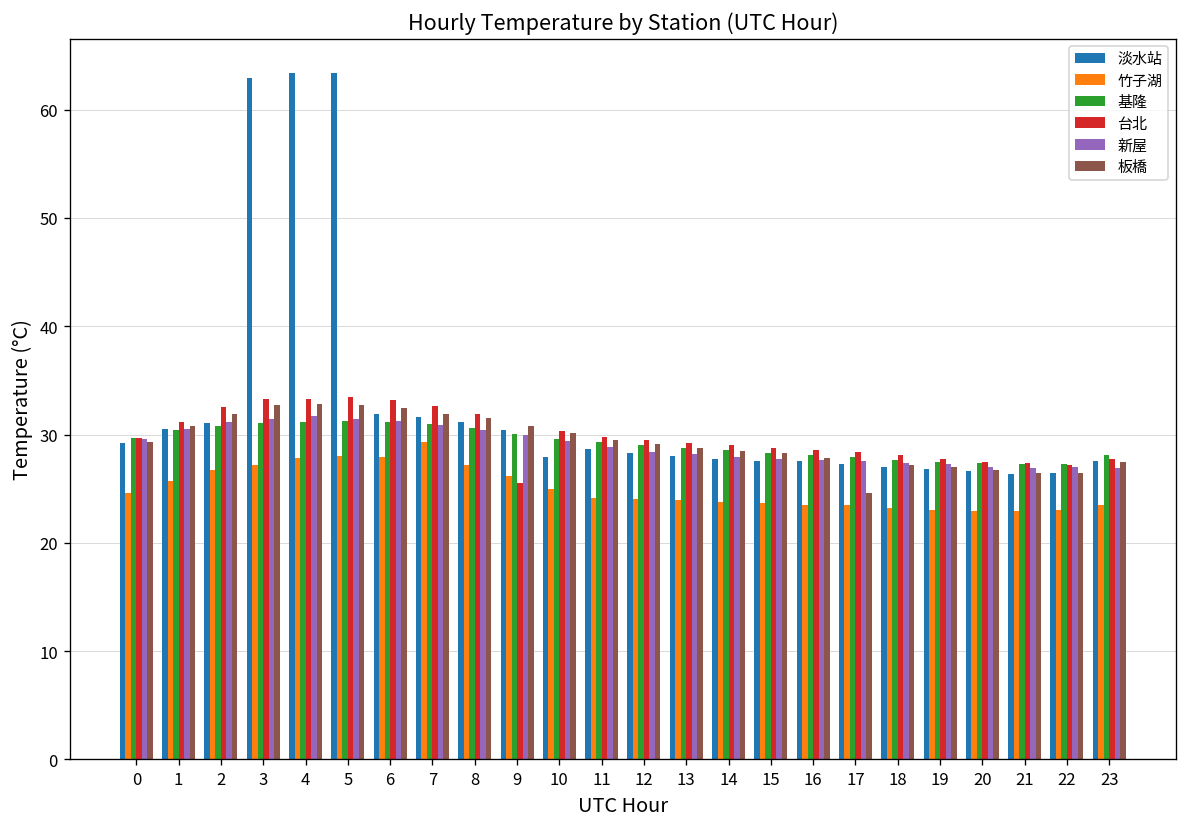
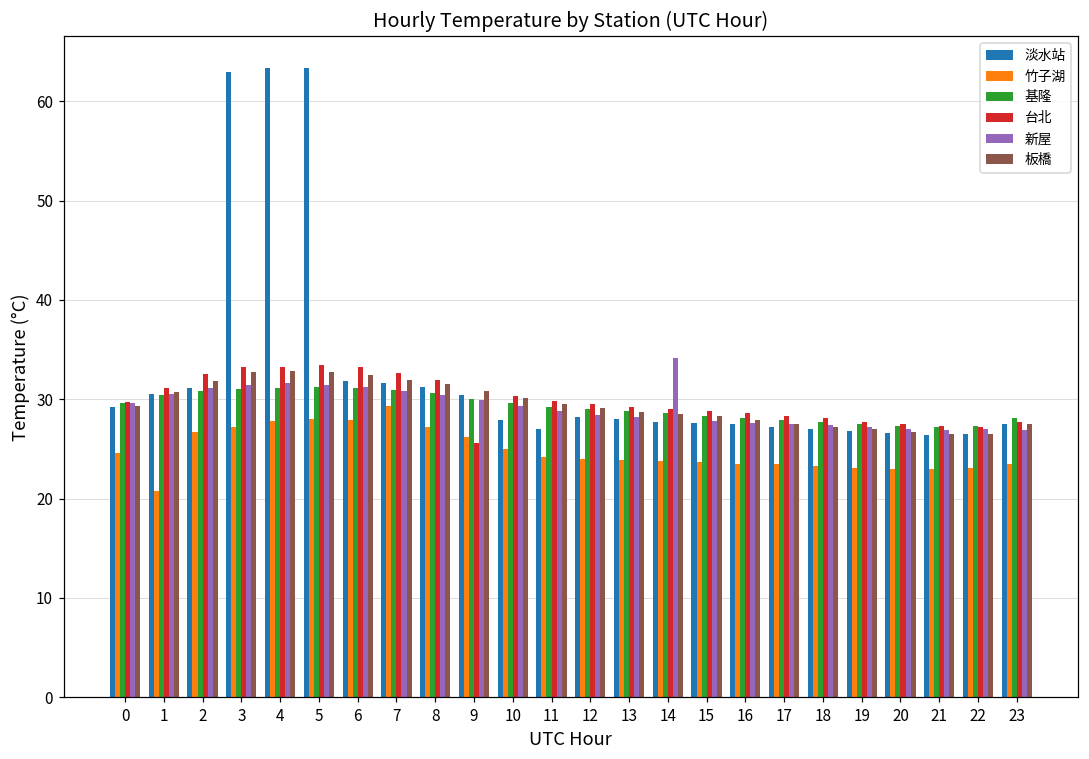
  {
    "淡水站": {
      "0": 29,
      "1": 31,
      "2": 31,
      "3": 63,
      "4": 63,
      "5": 63,
      "6": 32,
      "7": 32,
      "8": 31,
      "9": 30,
      "10": 28,
-     "11": 29,
+     "11": 27,
      "12": 28,
      "13": 28,
      "14": 28,
      "15": 28,
      "16": 28,
      "17": 27,
      "18": 27,
      "19": 27,
      "20": 27,
      "21": 26,
      "22": 26,
      "23": 28
    },
    "竹子湖": {
      "0": 25,
-     "1": 26,
+     "1": 21,
      "2": 27,
      "3": 27,
      "4": 28,
      "5": 28,
      "6": 28,
      "7": 29,
      "8": 27,
      "9": 26,
      "10": 25,
      "11": 24,
      "12": 24,
      "13": 24,
      "14": 24,
      "15": 24,
      "16": 24,
      "17": 24,
      "18": 23,
      "19": 23,
      "20": 23,
      "21": 23,
      "22": 23,
      "23": 23
    },
    "基隆": {
      "0": 30,
      "1": 30,
      "2": 31,
      "3": 31,
      "4": 31,
      "5": 31,
      "6": 31,
      "7": 31,
      "8": 31,
      "9": 30,
      "10": 30,
      "11": 29,
      "12": 29,
      "13": 29,
      "14": 29,
      "15": 28,
      "16": 28,
      "17": 28,
      "18": 28,
      "19": 27,
      "20": 27,
      "21": 27,
      "22": 27,
      "23": 28
    },
    "台北": {
      "0": 30,
      "1": 31,
      "2": 33,
      "3": 33,
      "4": 33,
      "5": 33,
      "6": 33,
      "7": 33,
      "8": 32,
      "9": 26,
      "10": 30,
      "11": 30,
      "12": 29,
      "13": 29,
      "14": 29,
      "15": 29,
      "16": 29,
      "17": 28,
      "18": 28,
      "19": 28,
      "20": 27,
      "21": 27,
      "22": 27,
      "23": 28
    },
    "新屋": {
      "0": 30,
      "1": 30,
      "2": 31,
      "3": 31,
      "4": 32,
      "5": 31,
      "6": 31,
      "7": 31,
      "8": 30,
      "9": 30,
      "10": 29,
      "11": 29,
      "12": 28,
      "13": 28,
-     "14": 28,
+     "14": 34,
      "15": 28,
      "16": 28,
      "17": 28,
      "18": 27,
      "19": 27,
      "20": 27,
      "21": 27,
      "22": 27,
      "23": 27
    },
    "板橋": {
      "0": 29,
      "1": 31,
      "2": 32,
      "3": 33,
      "4": 33,
      "5": 33,
      "6": 32,
      "7": 32,
      "8": 32,
      "9": 31,
      "10": 30,
      "11": 30,
      "12": 29,
      "13": 29,
      "14": 28,
      "15": 28,
      "16": 28,
-     "17": 25,
+     "17": 28,
      "18": 27,
      "19": 27,
      "20": 27,
      "21": 26,
      "22": 26,
      "23": 27
    }
  }
